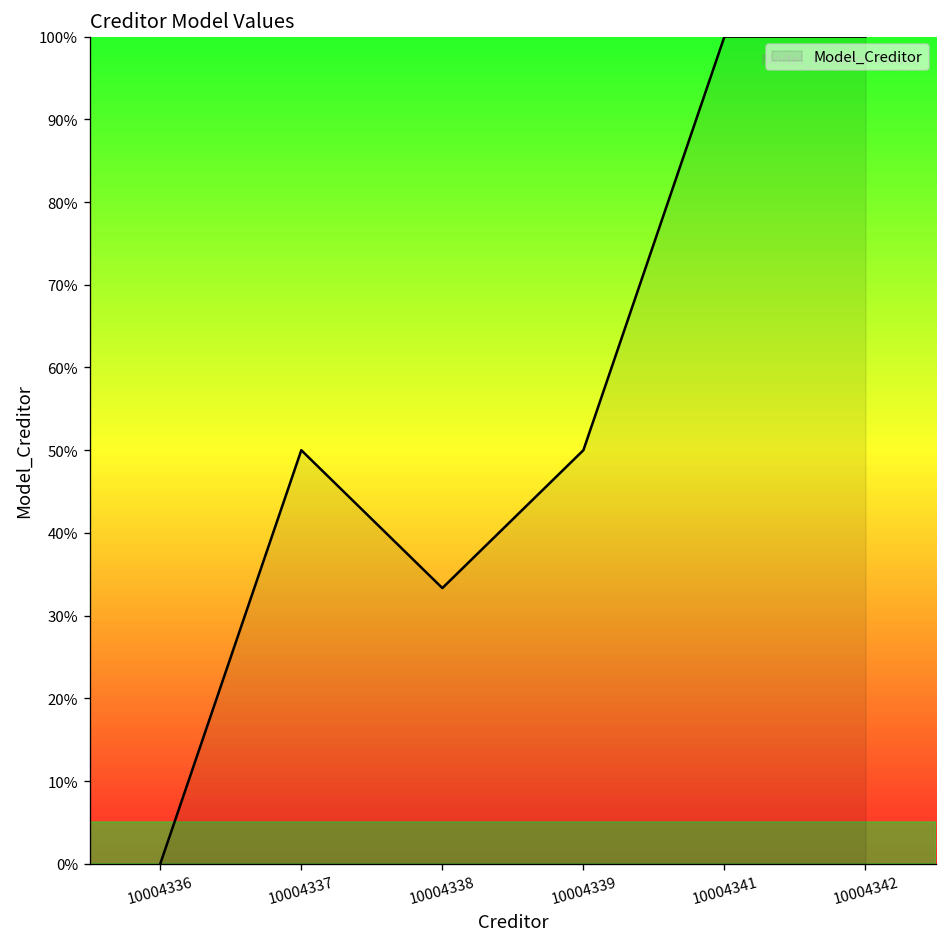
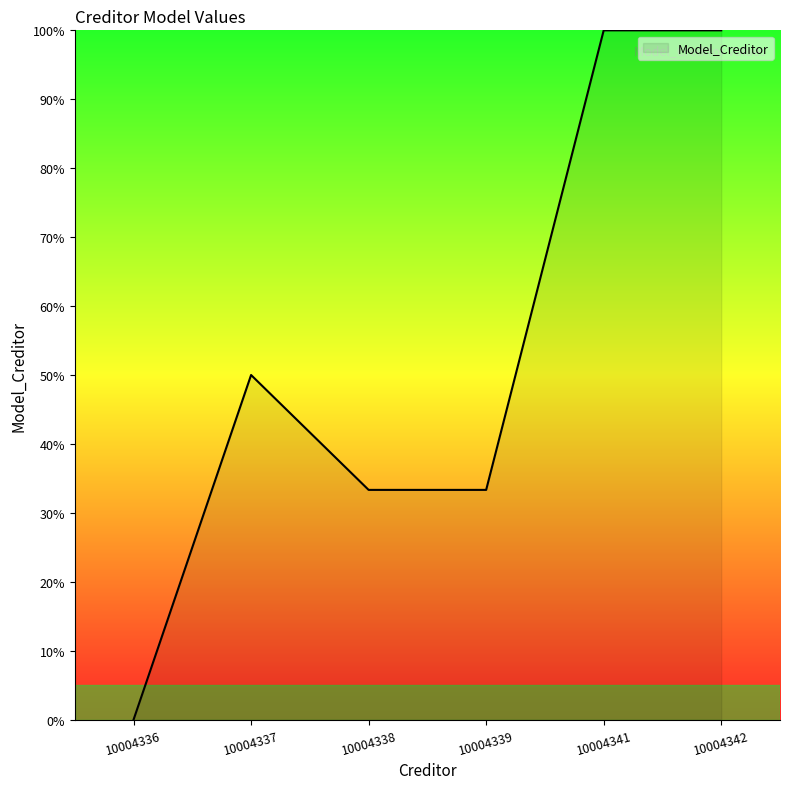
  {
    "10004337": "50%",
    "10004338": "33%",
-   "10004339": "50%",
+   "10004339": "33%",
    "10004341": "100%",
    "10004342": "100%"
  }
